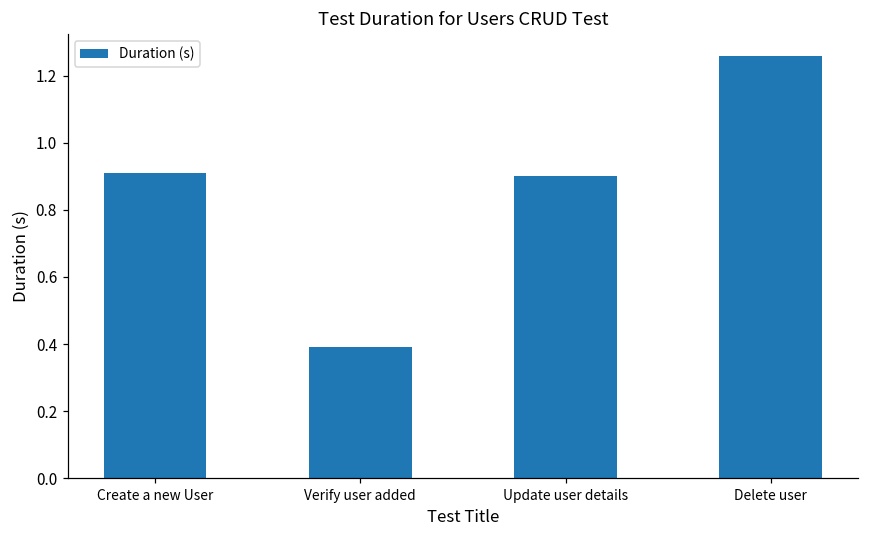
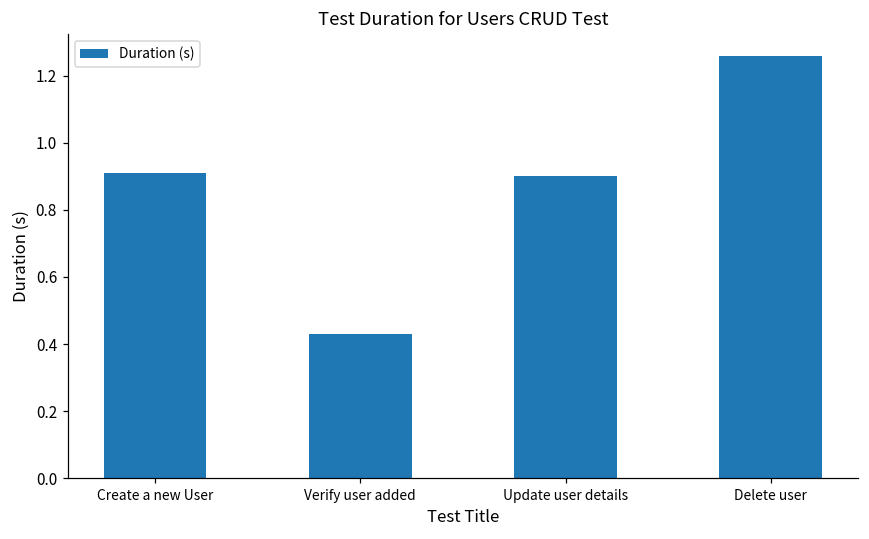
  {
    "Create a new User": 0.91,
-   "Verify user added": 0.39,
+   "Verify user added": 0.43,
    "Update user details": 0.90,
    "Delete user": 1.26
  }
